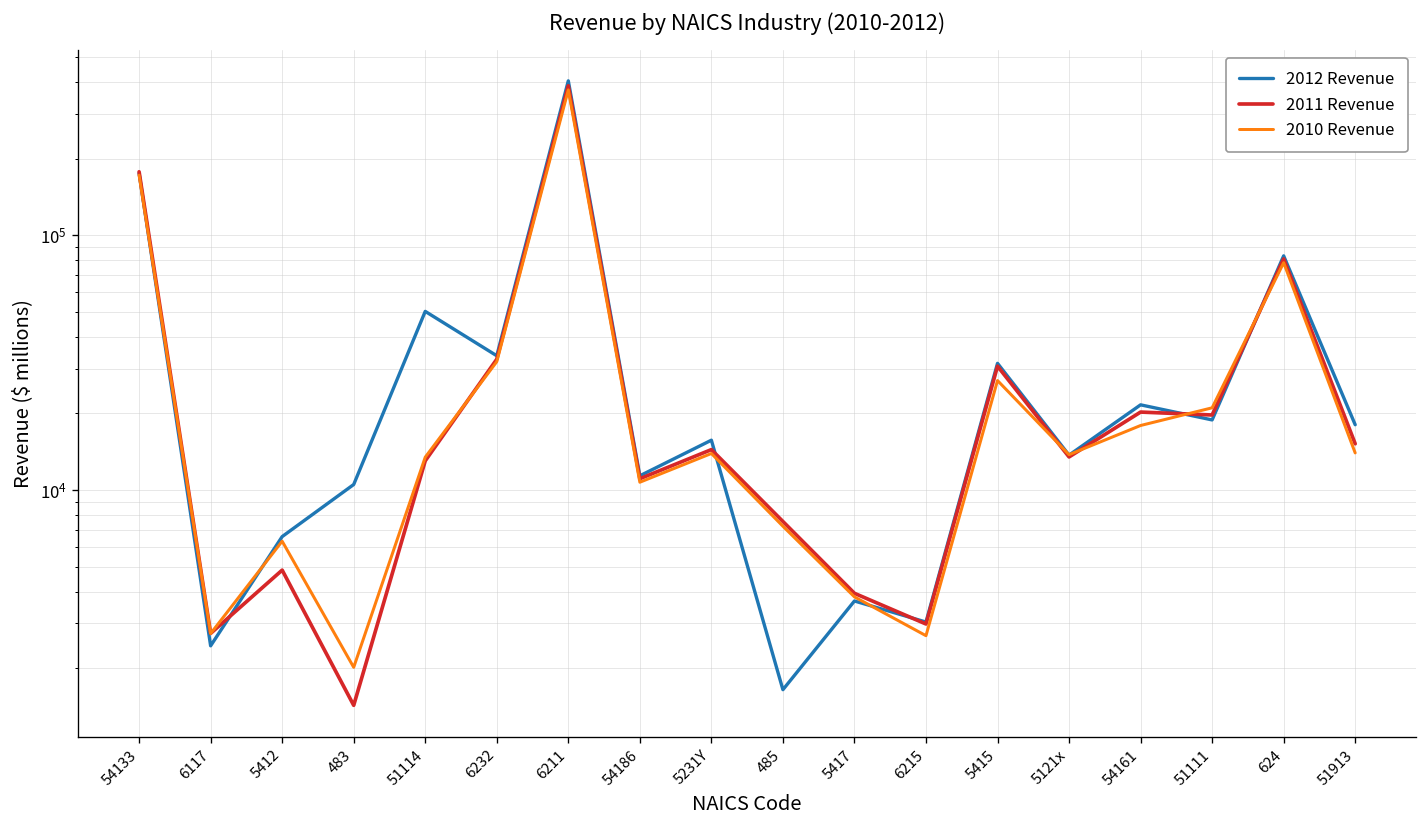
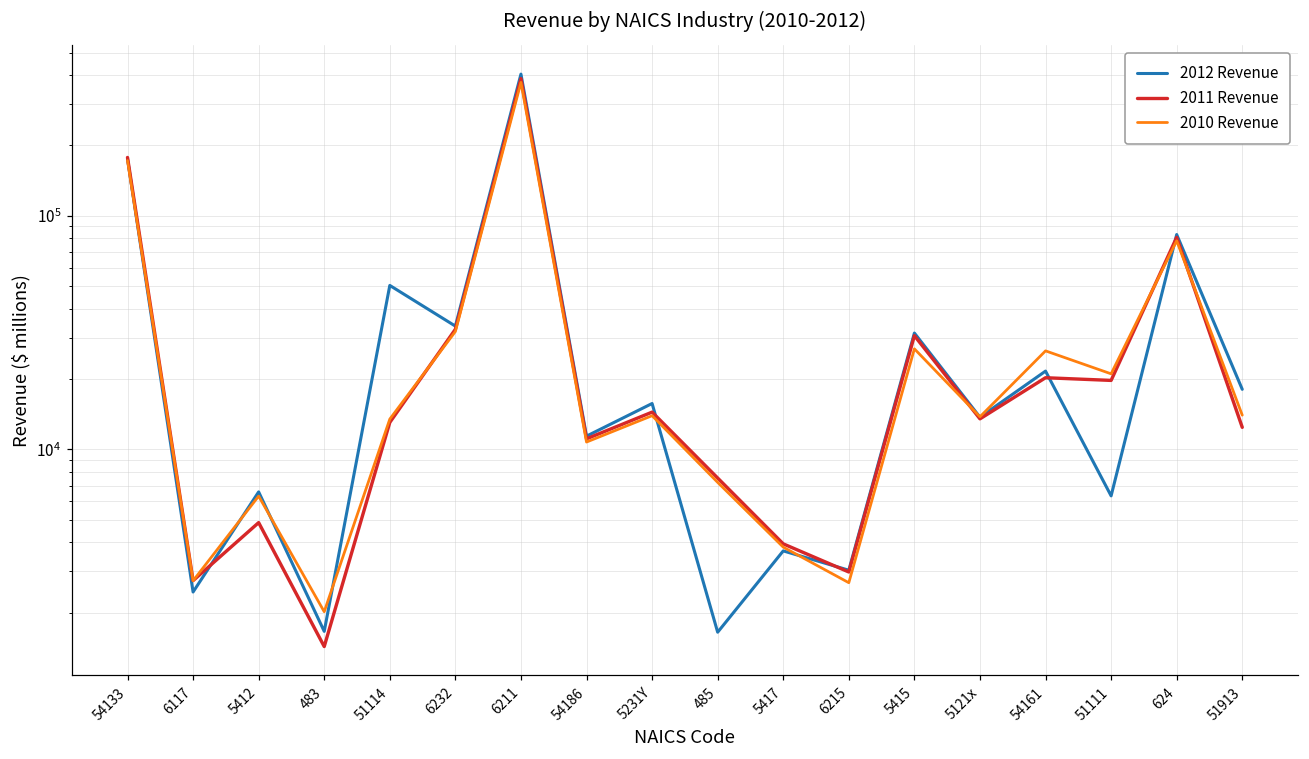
  {
    "2012 Revenue": {
      "6117": 2500,
      "5412": 6600,
-     "483": 11000,
+     "483": 1700,
      "51114": 50000,
      "6232": 34000,
      "6211": 400000,
      "5231Y": 16000,
      "485": 1600,
      "5417": 3700,
      "54161": 22000,
-     "51111": 19000,
+     "51111": 6300,
      "624": 83000,
      "51913": 18000
    },
    "2011 Revenue": {
      "5412": 4900,
      "483": 1400,
      "51114": 13000,
      "6211": 390000,
      "5231Y": 14000,
      "485": 7500,
      "5417": 3900,
      "54161": 20000,
      "51111": 20000,
      "624": 81000,
-     "51913": 15000
+     "51913": 12000
    },
    "2010 Revenue": {
      "5412": 6300,
      "483": 2000,
      "51114": 13000,
      "6211": 370000,
      "54186": 11000,
      "5231Y": 14000,
      "485": 7200,
      "5417": 3800,
      "6215": 2700,
      "5415": 27000,
-     "54161": 18000,
+     "54161": 26000,
      "51111": 21000,
      "624": 78000,
      "51913": 14000
    }
  }
